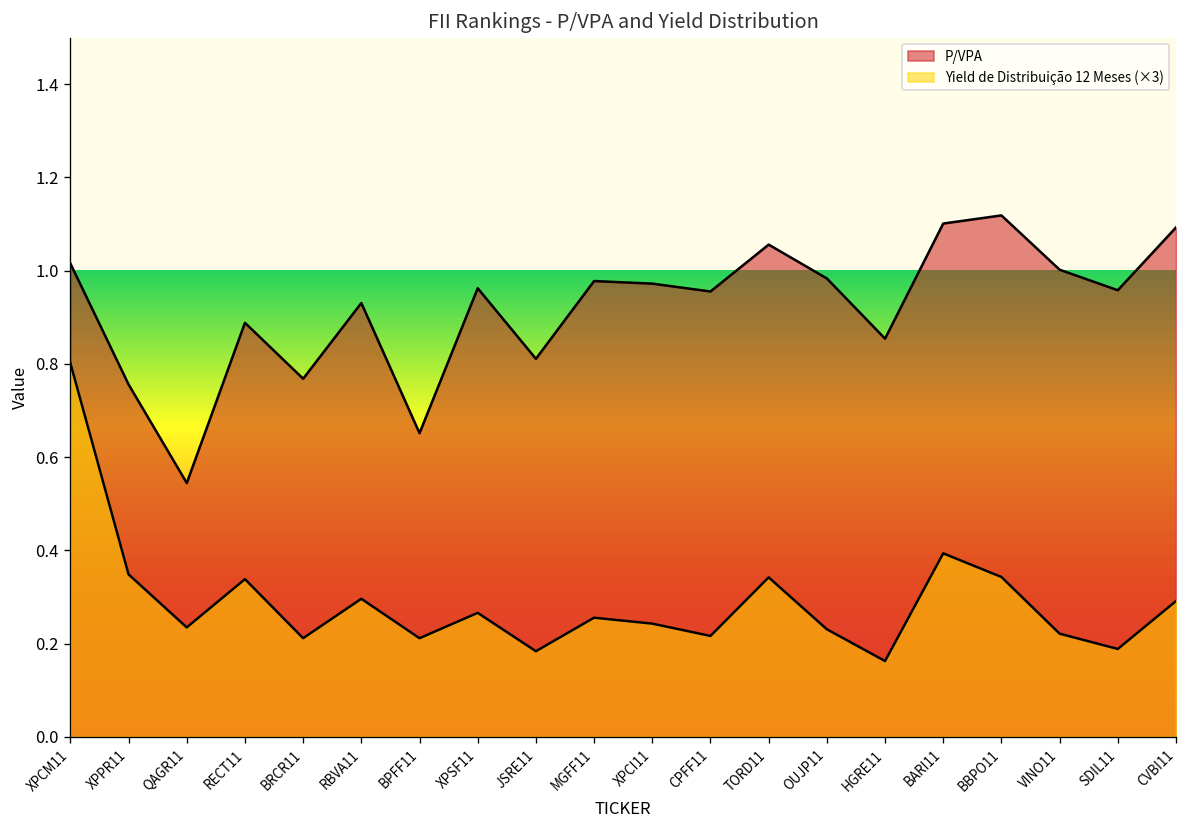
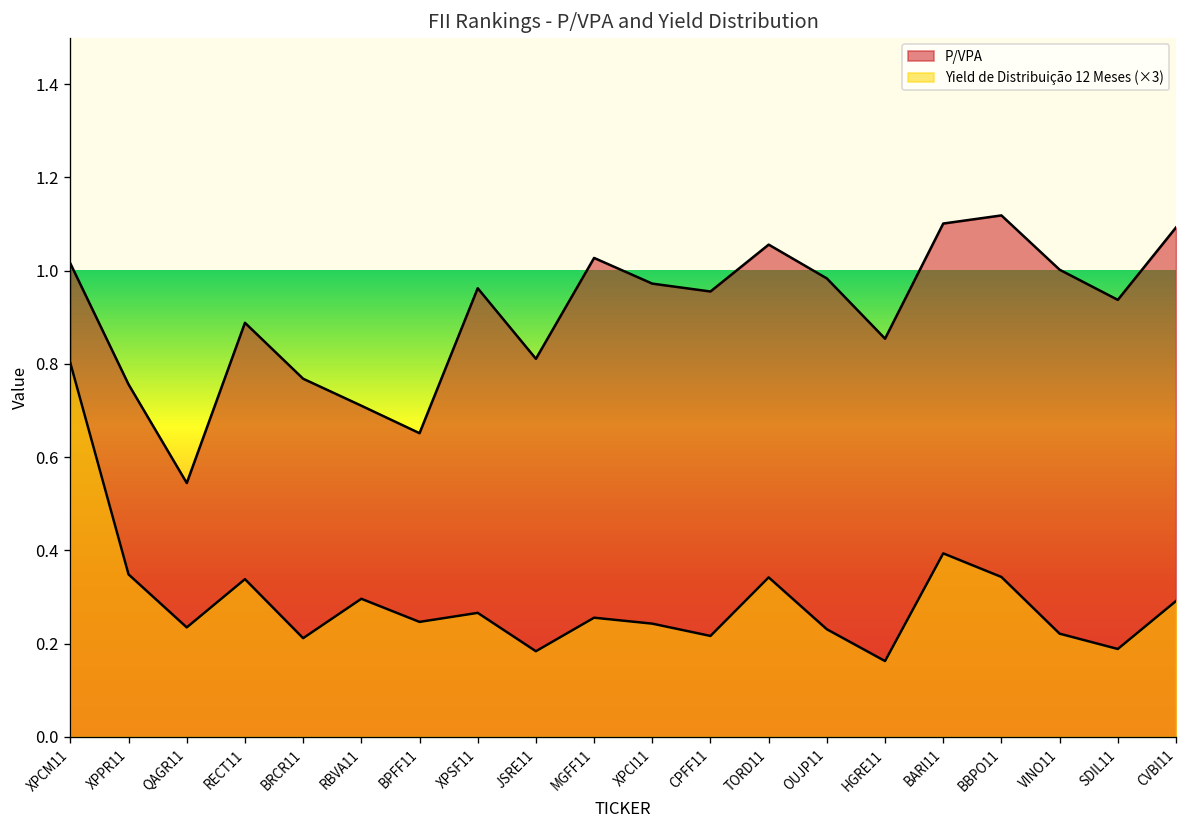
  {
    "P/VPA": {
      "XPCM11": 1.02,
      "XPPR11": 0.76,
      "QAGR11": 0.54,
      "RECT11": 0.89,
      "BRCR11": 0.77,
-     "RBVA11": 0.93,
+     "RBVA11": 0.71,
      "BPFF11": 0.65,
      "XPSF11": 0.96,
      "JSRE11": 0.81,
-     "MGFF11": 0.98,
+     "MGFF11": 1.03,
      "XPCI11": 0.97,
      "CPFF11": 0.96,
      "TORD11": 1.06,
      "OUJP11": 0.98,
      "HGRE11": 0.85,
      "BARI11": 1.10,
      "BBPO11": 1.12,
      "VINO11": 1.00,
-     "SDIL11": 0.96,
+     "SDIL11": 0.94,
      "CVBI11": 1.09
    },
    "Yield de Distribuição 12 Meses (×3)": {
      "XPCM11": 0.80,
      "XPPR11": 0.35,
      "QAGR11": 0.23,
      "RECT11": 0.34,
      "BRCR11": 0.21,
      "RBVA11": 0.30,
-     "BPFF11": 0.21,
+     "BPFF11": 0.25,
      "XPSF11": 0.27,
      "JSRE11": 0.18,
      "MGFF11": 0.26,
      "XPCI11": 0.24,
      "CPFF11": 0.22,
      "TORD11": 0.34,
      "OUJP11": 0.23,
      "HGRE11": 0.16,
      "BARI11": 0.39,
      "BBPO11": 0.34,
      "VINO11": 0.22,
      "SDIL11": 0.19,
      "CVBI11": 0.29
    }
  }
